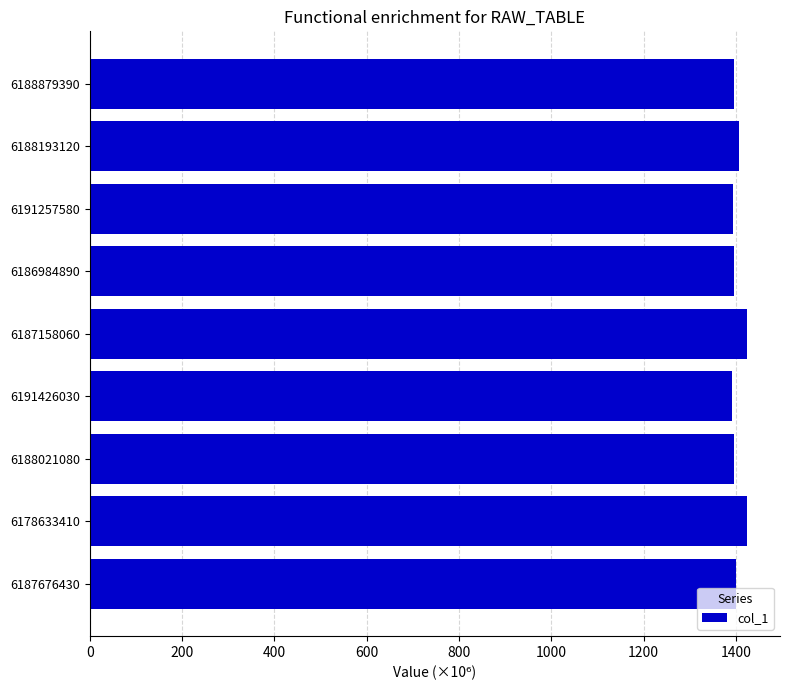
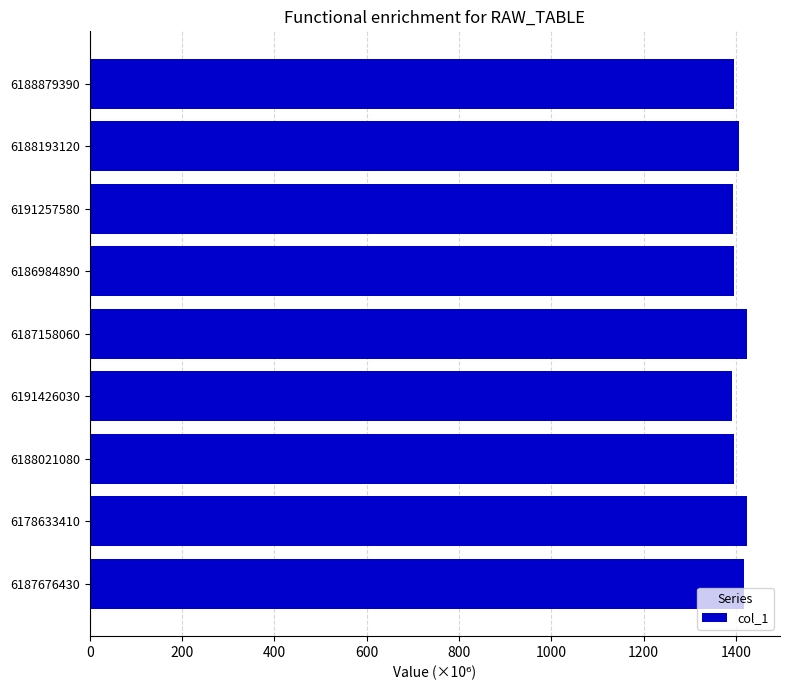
  {
    "6188879390": 1390,
    "6188193120": 1410,
    "6191257580": 1390,
    "6186984890": 1400,
    "6187158060": 1420,
    "6191426030": 1390,
    "6188021080": 1400,
    "6178633410": 1420,
-   "6187676430": 1400
+   "6187676430": 1420
  }
